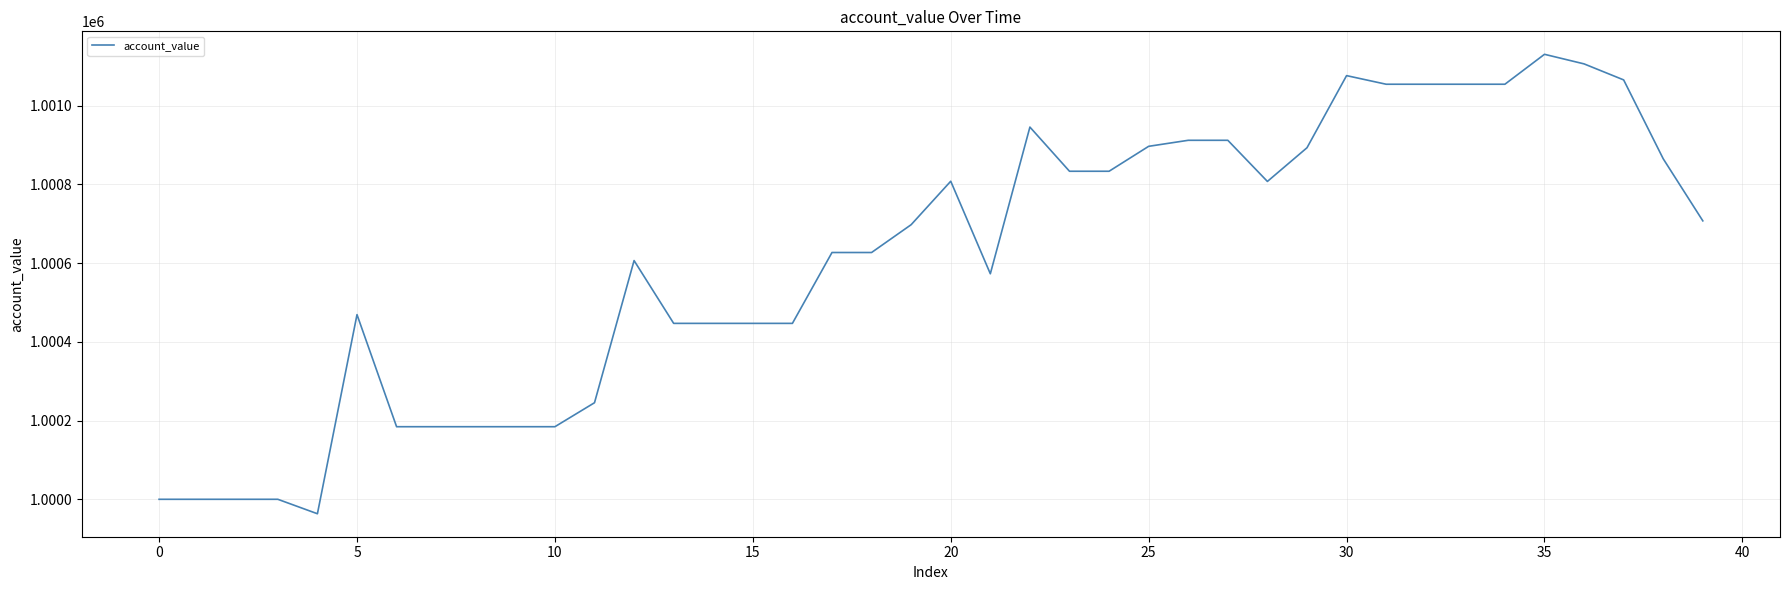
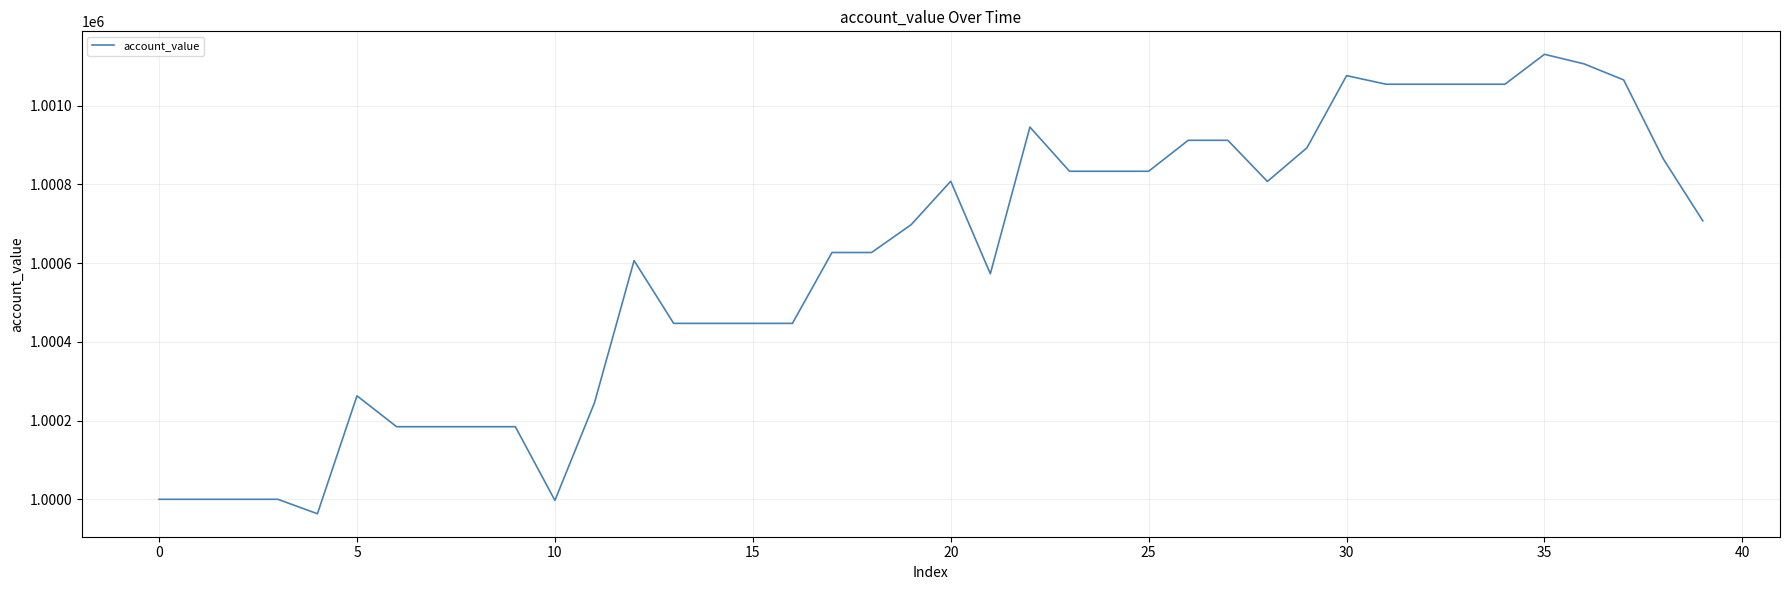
  {
    "0": 1000000,
-   "5": 1000470,
-   "10": 1000180,
+   "5": 1000260,
+   "10": 1000000,
    "15": 1000450,
    "20": 1000810,
-   "25": 1000900,
+   "25": 1000830,
    "30": 1001080,
    "35": 1001130
  }
